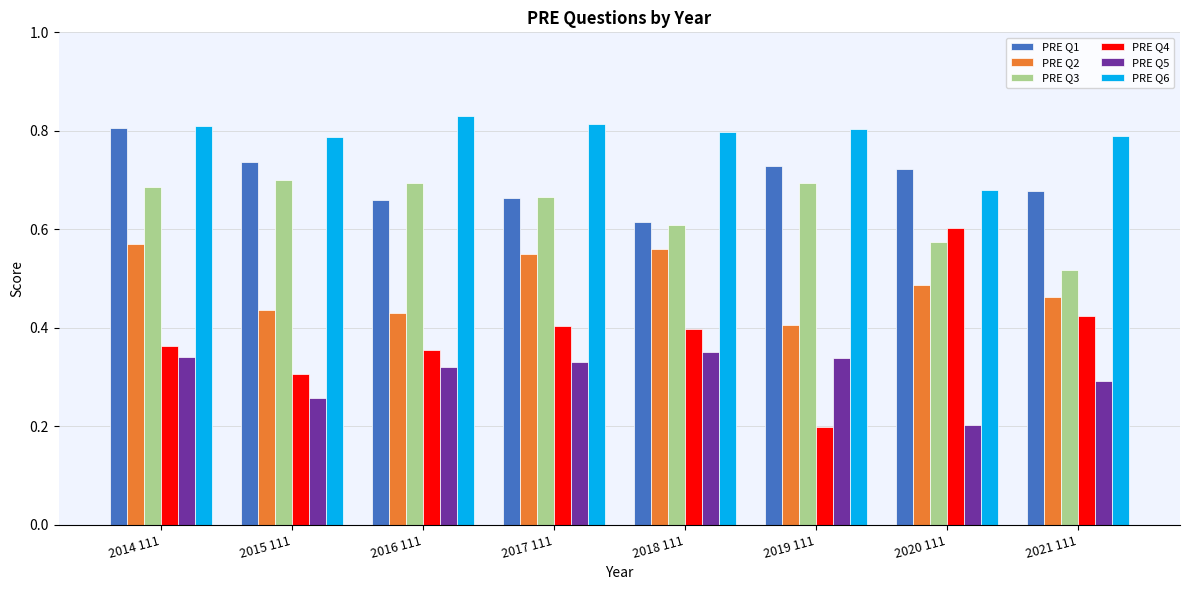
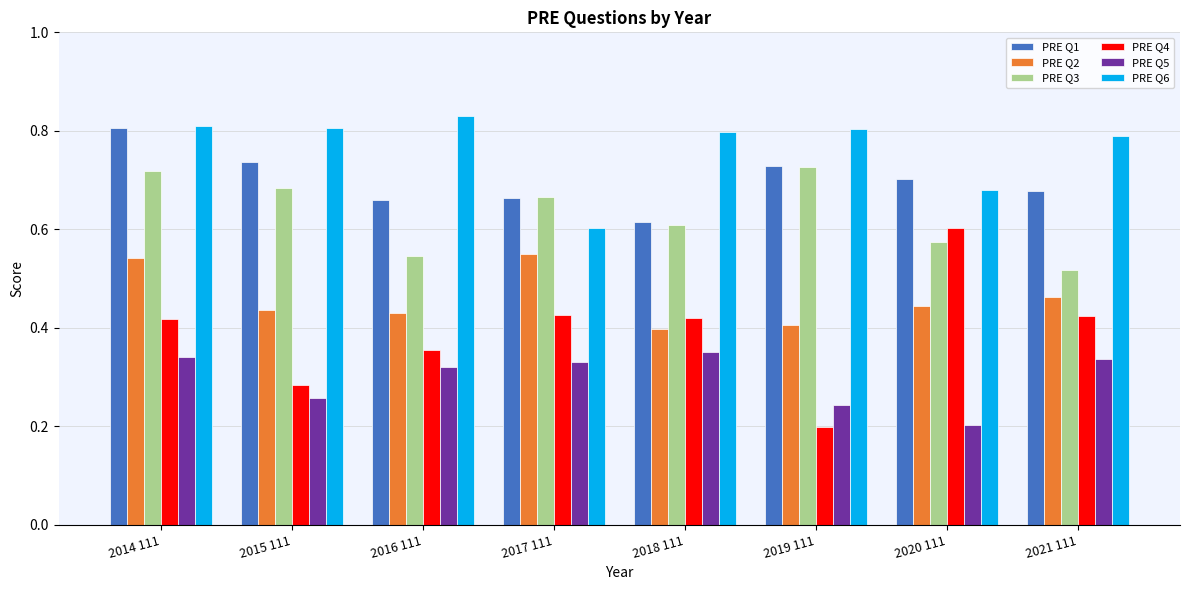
  {
    "PRE Q1": {
      "2014 111": 0.81,
      "2015 111": 0.74,
      "2016 111": 0.66,
      "2017 111": 0.66,
      "2018 111": 0.61,
      "2019 111": 0.73,
-     "2020 111": 0.72,
+     "2020 111": 0.70,
      "2021 111": 0.68
    },
    "PRE Q2": {
-     "2014 111": 0.57,
+     "2014 111": 0.54,
      "2015 111": 0.44,
      "2016 111": 0.43,
      "2017 111": 0.55,
-     "2018 111": 0.56,
+     "2018 111": 0.40,
      "2019 111": 0.41,
-     "2020 111": 0.49,
+     "2020 111": 0.44,
      "2021 111": 0.46
    },
    "PRE Q3": {
-     "2014 111": 0.69,
-     "2015 111": 0.70,
-     "2016 111": 0.69,
+     "2014 111": 0.72,
+     "2015 111": 0.68,
+     "2016 111": 0.55,
      "2017 111": 0.66,
      "2018 111": 0.61,
-     "2019 111": 0.69,
+     "2019 111": 0.73,
      "2020 111": 0.57,
      "2021 111": 0.52
    },
    "PRE Q4": {
-     "2014 111": 0.36,
-     "2015 111": 0.31,
+     "2014 111": 0.42,
+     "2015 111": 0.28,
      "2016 111": 0.35,
-     "2017 111": 0.40,
-     "2018 111": 0.40,
+     "2017 111": 0.43,
+     "2018 111": 0.42,
      "2019 111": 0.20,
      "2020 111": 0.60,
      "2021 111": 0.42
    },
    "PRE Q5": {
      "2014 111": 0.34,
      "2015 111": 0.26,
      "2016 111": 0.32,
      "2017 111": 0.33,
      "2018 111": 0.35,
-     "2019 111": 0.34,
+     "2019 111": 0.24,
      "2020 111": 0.20,
-     "2021 111": 0.29
+     "2021 111": 0.34
    },
    "PRE Q6": {
      "2014 111": 0.81,
-     "2015 111": 0.79,
+     "2015 111": 0.81,
      "2016 111": 0.83,
-     "2017 111": 0.81,
+     "2017 111": 0.60,
      "2018 111": 0.80,
      "2019 111": 0.80,
      "2020 111": 0.68,
      "2021 111": 0.79
    }
  }
